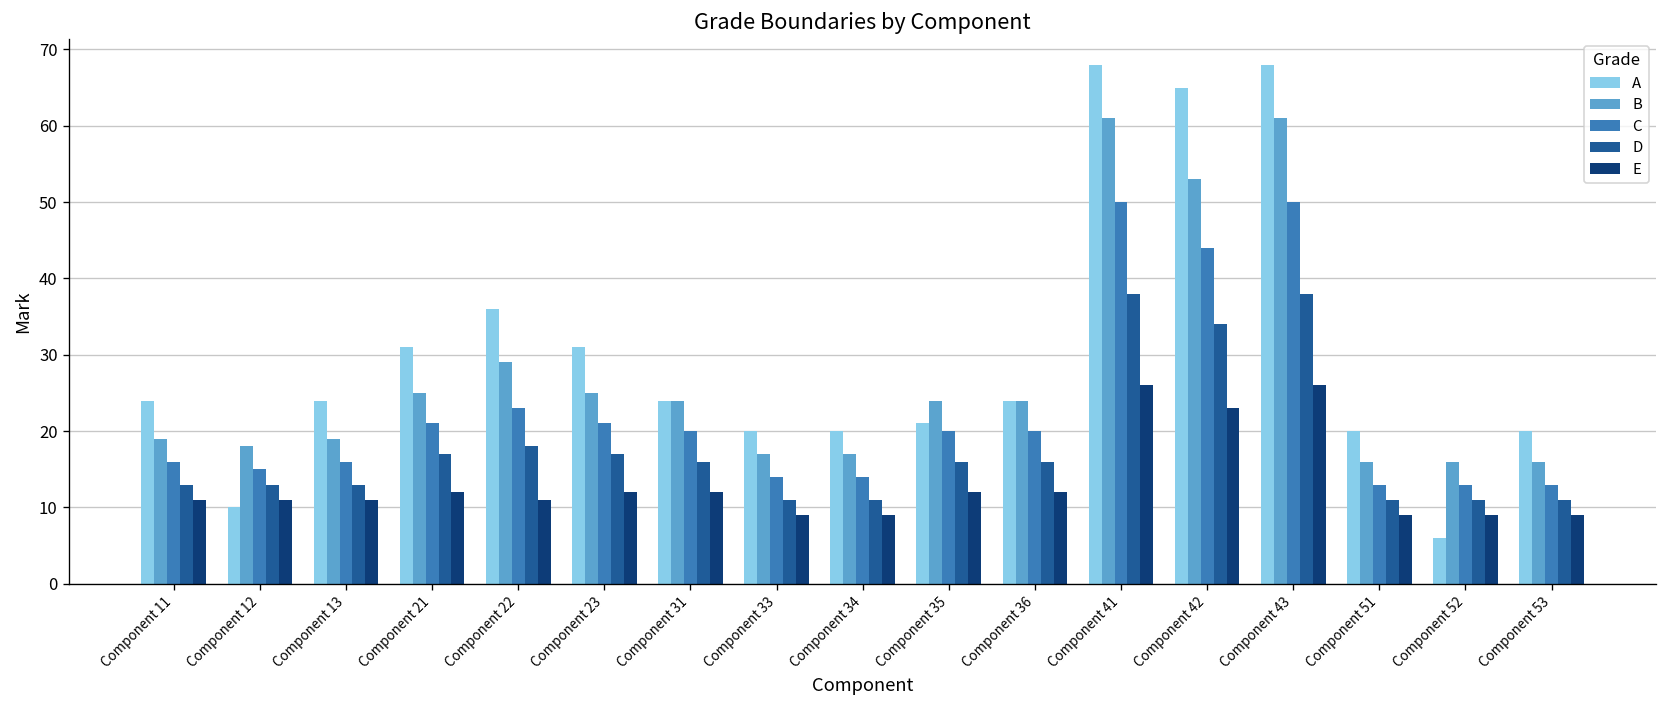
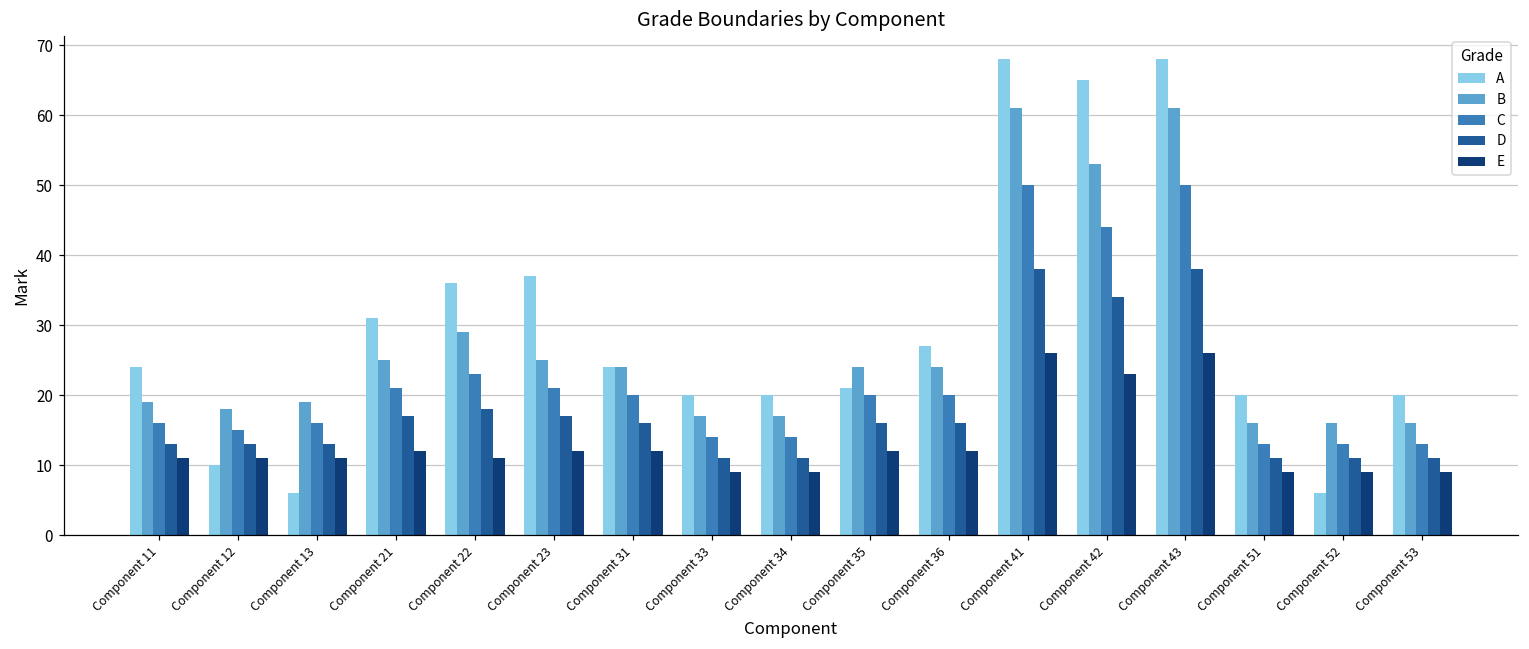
  {
    "A": {
      "Component 11": 24,
      "Component 12": 10,
-     "Component 13": 24,
+     "Component 13": 6,
      "Component 21": 31,
      "Component 22": 36,
-     "Component 23": 31,
+     "Component 23": 37,
      "Component 31": 24,
      "Component 33": 20,
      "Component 34": 20,
      "Component 35": 21,
-     "Component 36": 24,
+     "Component 36": 27,
      "Component 41": 68,
      "Component 42": 65,
      "Component 43": 68,
      "Component 51": 20,
      "Component 52": 6,
      "Component 53": 20
    }
  }
